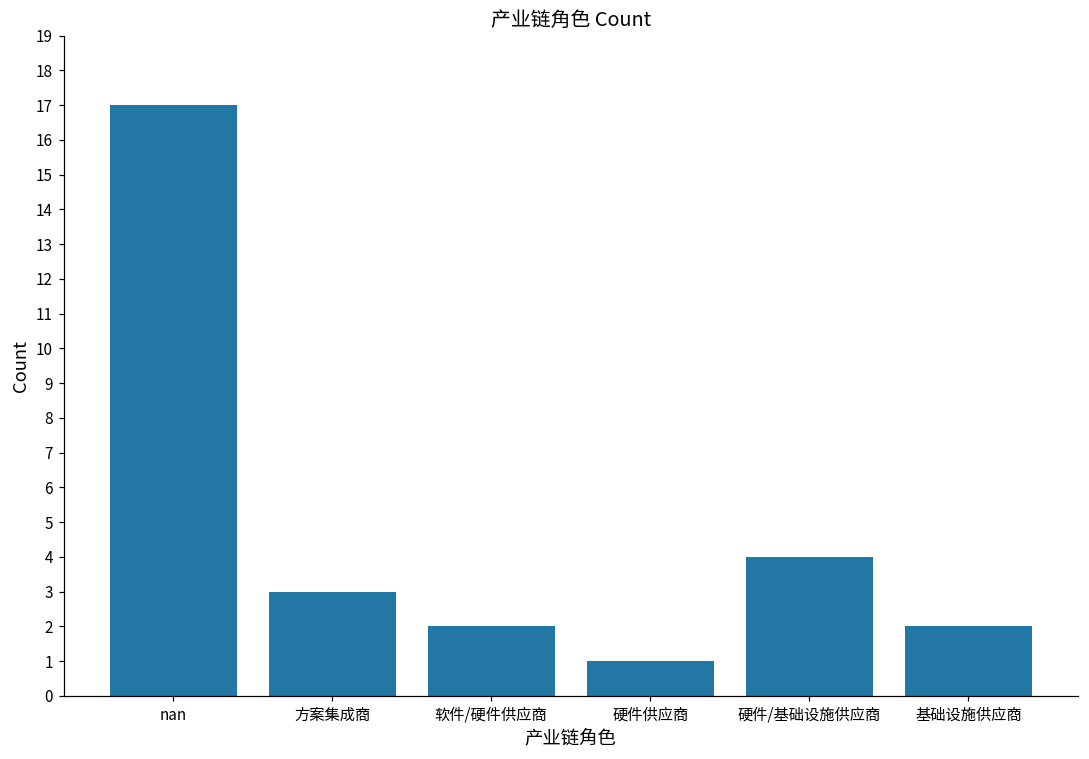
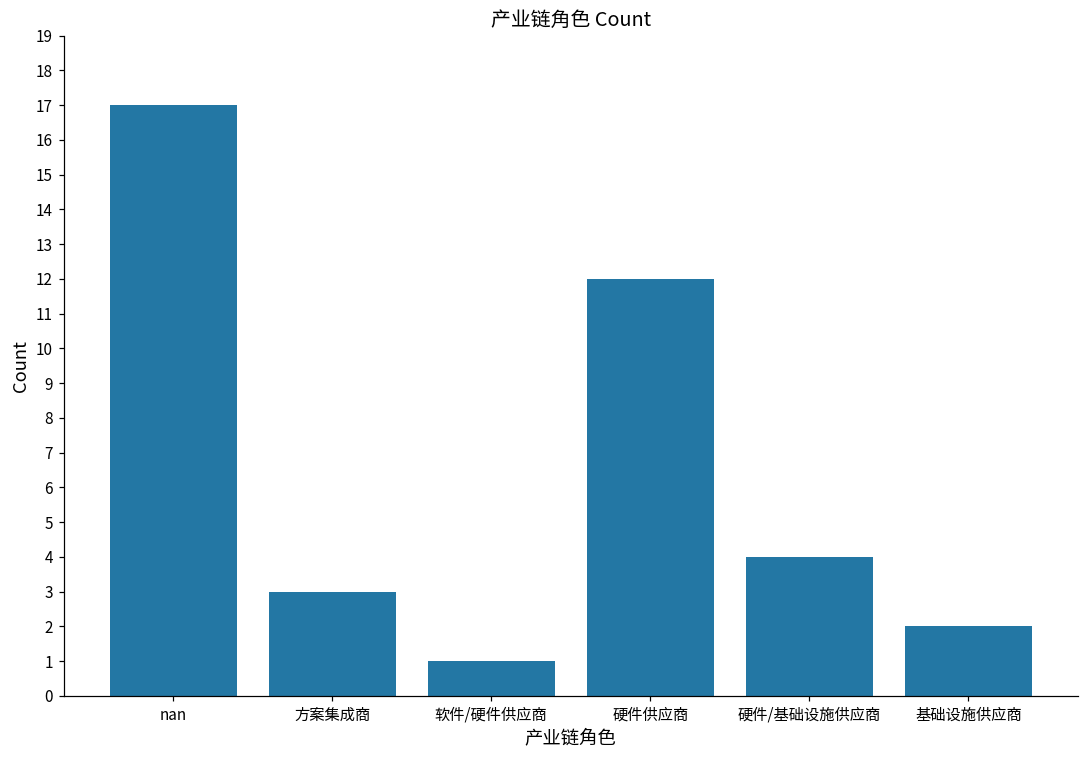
  {
    "nan": 17,
    "方案集成商": 3,
-   "软件/硬件供应商": 2,
-   "硬件供应商": 1,
+   "软件/硬件供应商": 1,
+   "硬件供应商": 12,
    "硬件/基础设施供应商": 4,
    "基础设施供应商": 2
  }
